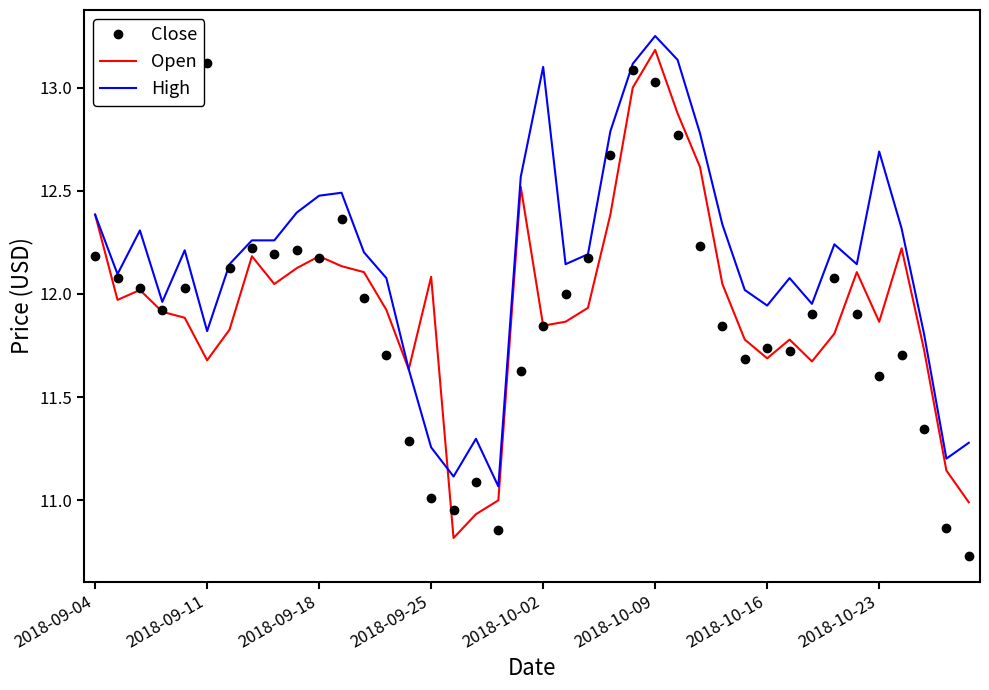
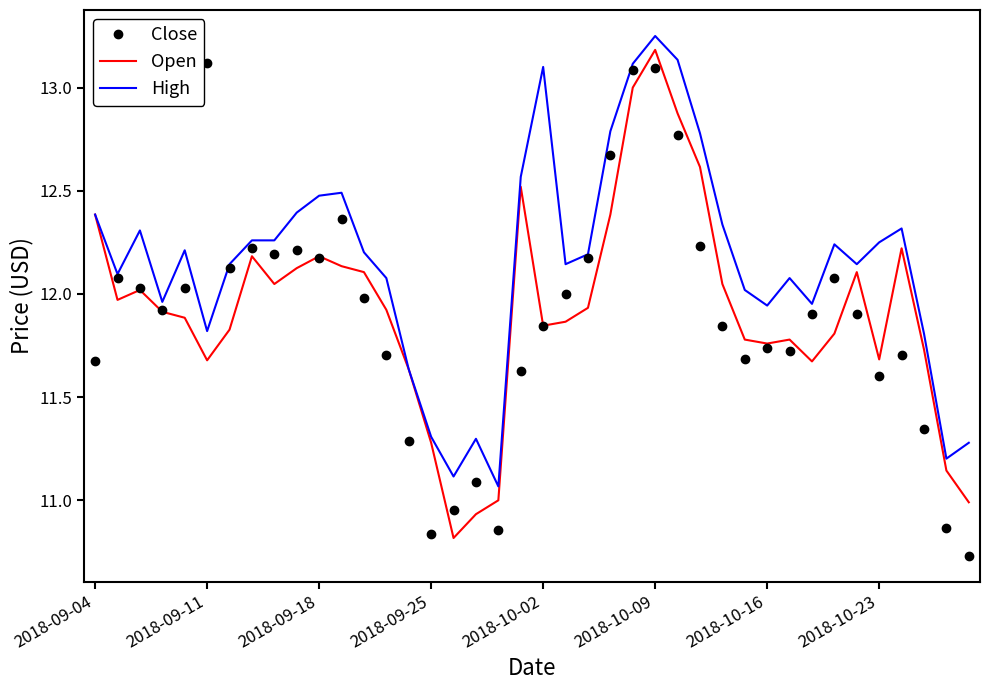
  {
    "Close": {
-     "2018-09-04": 12.18,
+     "2018-09-04": 11.67,
      "2018-09-11": 13.12,
-     "2018-09-25": 11.01,
-     "2018-10-09": 13.03,
+     "2018-09-25": 10.84,
+     "2018-10-09": 13.09,
      "2018-10-16": 11.74,
      "2018-10-23": 11.60
    },
    "Open": {
      "2018-09-11": 11.68,
-     "2018-09-25": 12.08,
+     "2018-09-25": 11.28,
      "2018-10-09": 13.18,
-     "2018-10-16": 11.69,
-     "2018-10-23": 11.87
+     "2018-10-16": 11.76,
+     "2018-10-23": 11.68
    },
    "High": {
      "2018-09-11": 11.82,
      "2018-09-18": 12.48,
-     "2018-09-25": 11.26,
+     "2018-09-25": 11.31,
      "2018-10-02": 13.10,
      "2018-10-09": 13.25,
      "2018-10-16": 11.94,
-     "2018-10-23": 12.69
+     "2018-10-23": 12.25
    }
  }
